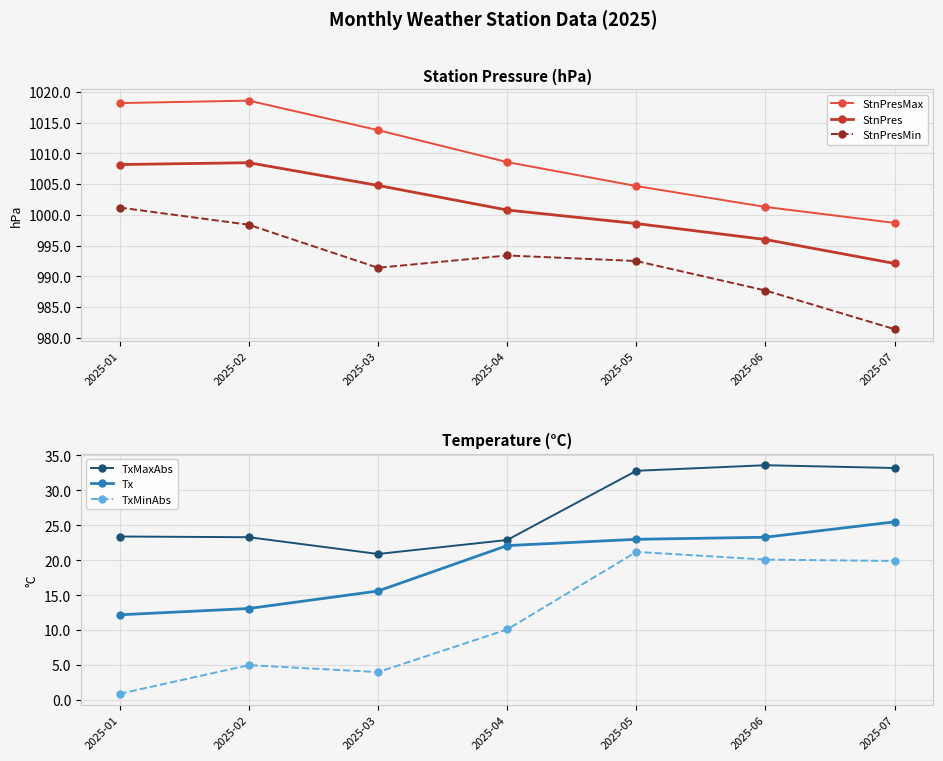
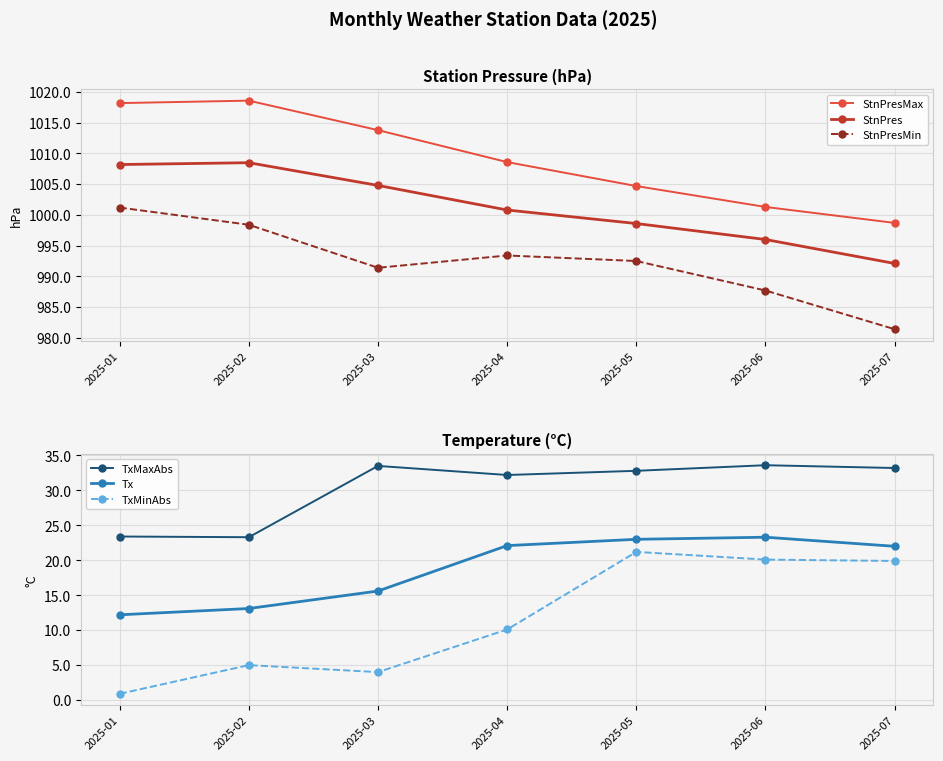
  {
    "Temperature (°C)": {
      "TxMaxAbs": {
        "2025-01": 23,
        "2025-02": 23,
-       "2025-03": 21,
-       "2025-04": 23,
+       "2025-03": 34,
+       "2025-04": 32,
        "2025-05": 33,
        "2025-06": 34,
        "2025-07": 33
      },
      "Tx": {
        "2025-01": 12,
        "2025-02": 13,
        "2025-03": 16,
        "2025-04": 22,
        "2025-05": 23,
        "2025-06": 23,
-       "2025-07": 26
+       "2025-07": 22
      },
      "TxMinAbs": {
        "2025-01": 1,
        "2025-02": 5,
        "2025-03": 4,
        "2025-04": 10,
        "2025-05": 21,
        "2025-06": 20,
        "2025-07": 20
      }
    }
  }
